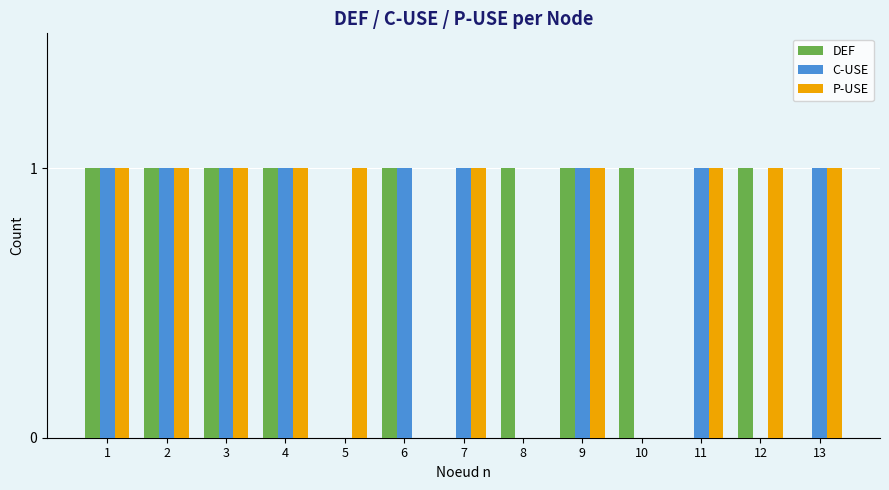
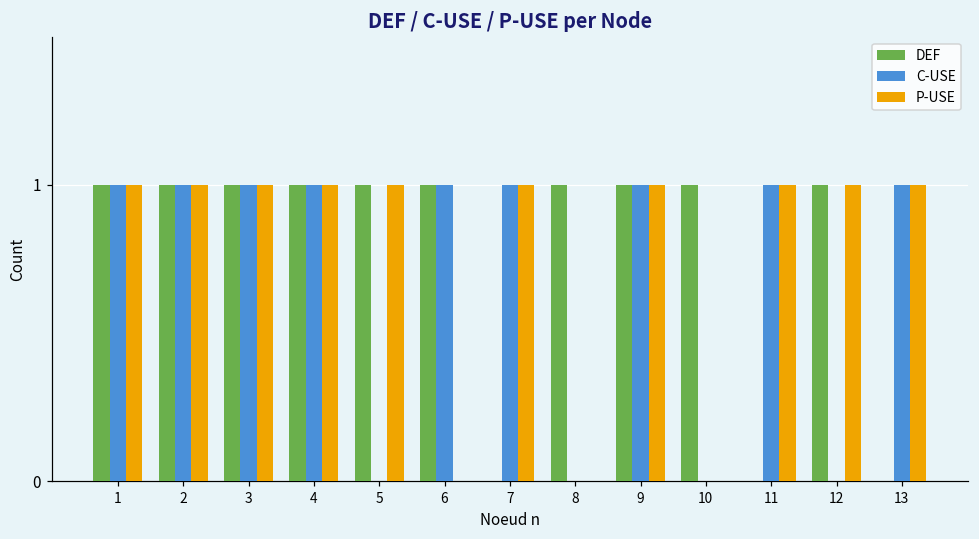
  {
    "DEF": {
      "1": 1,
      "2": 1,
      "3": 1,
      "4": 1,
-     "5": 0,
+     "5": 1,
      "6": 1,
      "7": 0,
      "8": 1,
      "9": 1,
      "10": 1,
      "11": 0,
      "12": 1,
      "13": 0
    },
    "C-USE": {
      "1": 1,
      "2": 1,
      "3": 1,
      "4": 1,
      "5": 0,
      "6": 1,
      "7": 1,
      "8": 0,
      "9": 1,
      "10": 0,
      "11": 1,
      "12": 0,
      "13": 1
    },
    "P-USE": {
      "1": 1,
      "2": 1,
      "3": 1,
      "4": 1,
      "5": 1,
      "6": 0,
      "7": 1,
      "8": 0,
      "9": 1,
      "10": 0,
      "11": 1,
      "12": 1,
      "13": 1
    }
  }
